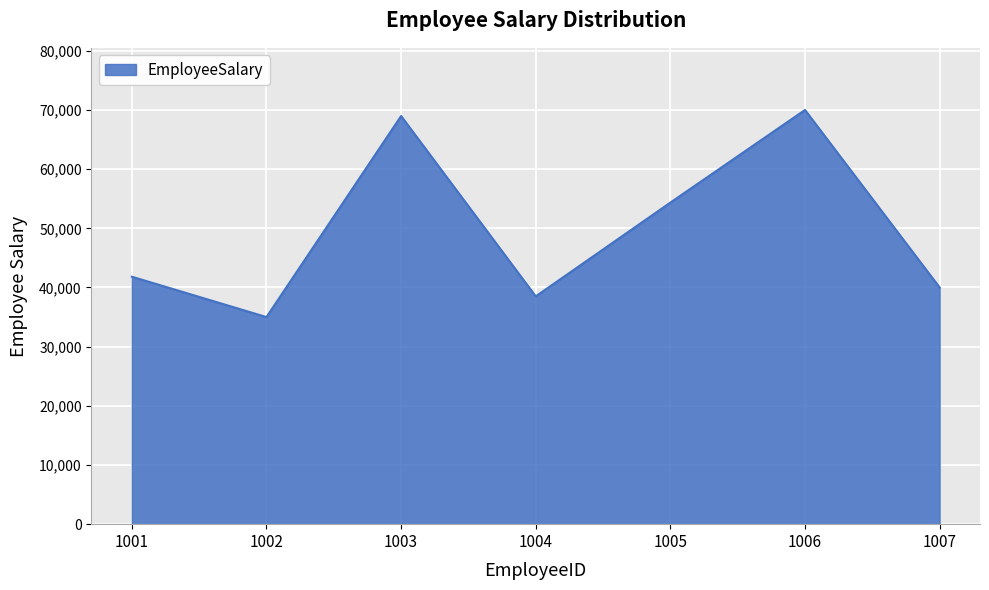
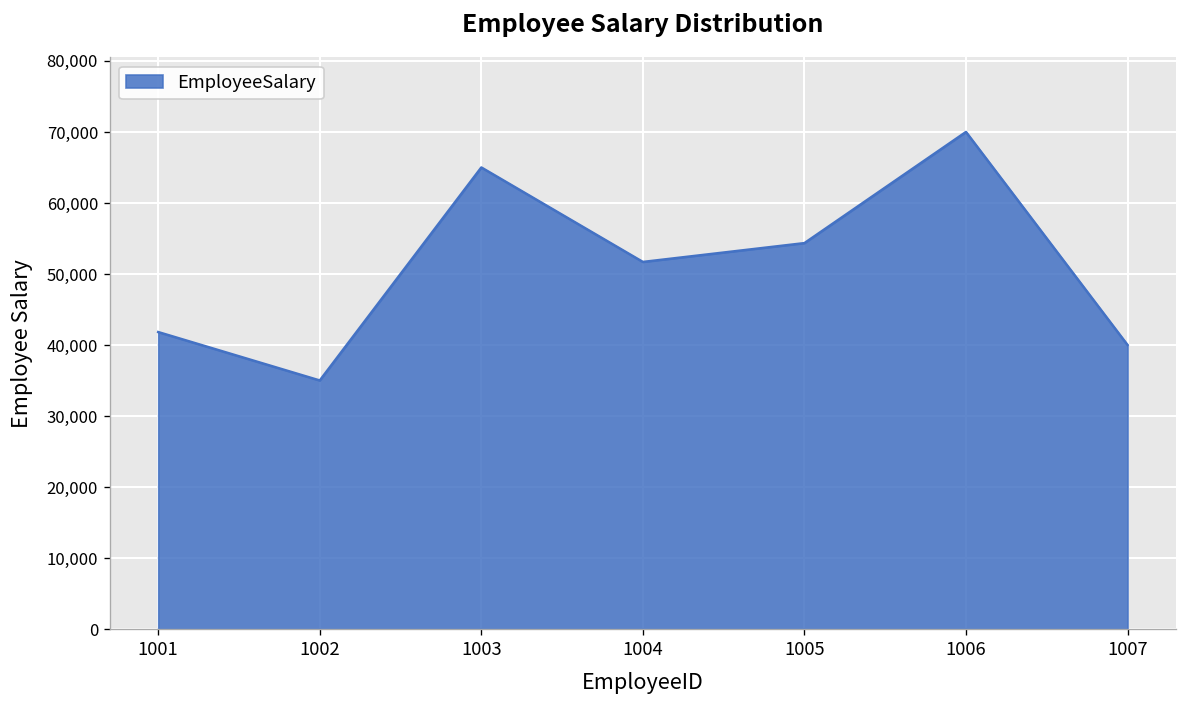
  {
    "1001": "42,000",
    "1002": "35,000",
-   "1003": "69,000",
-   "1004": "39,000",
+   "1003": "65,000",
+   "1004": "52,000",
    "1005": "54,000",
    "1006": "70,000",
    "1007": "40,000"
  }
